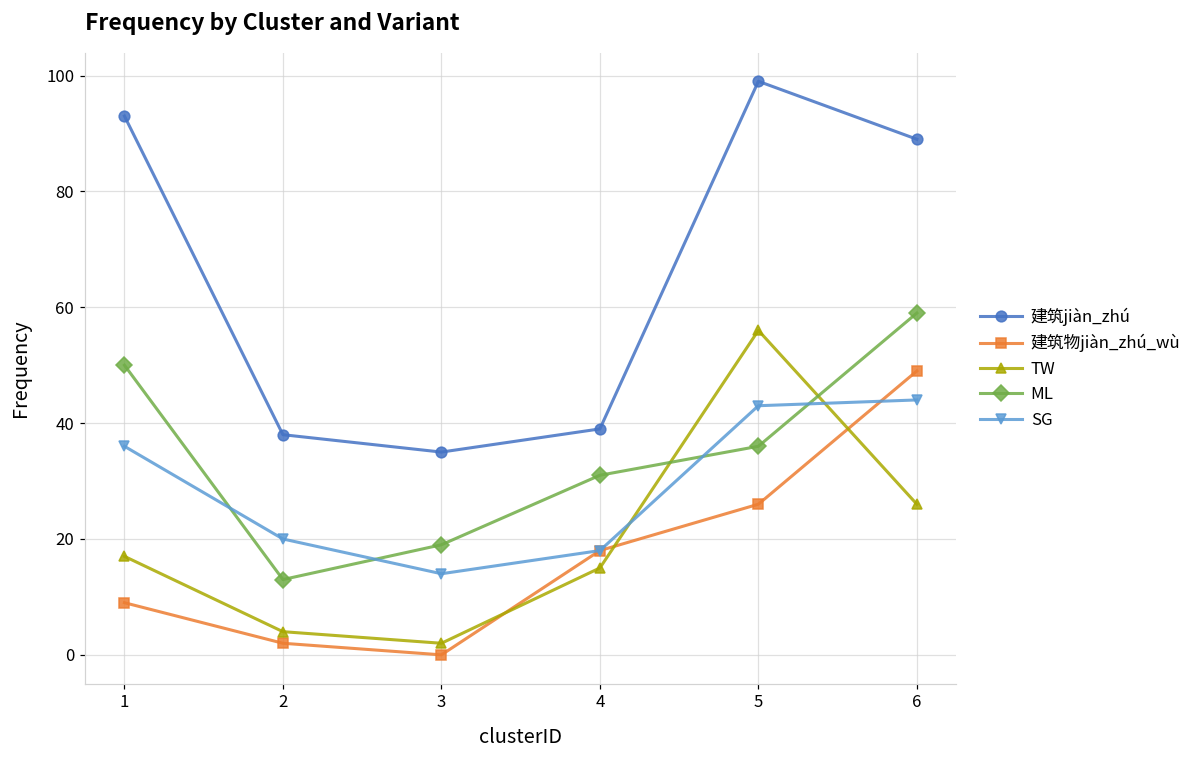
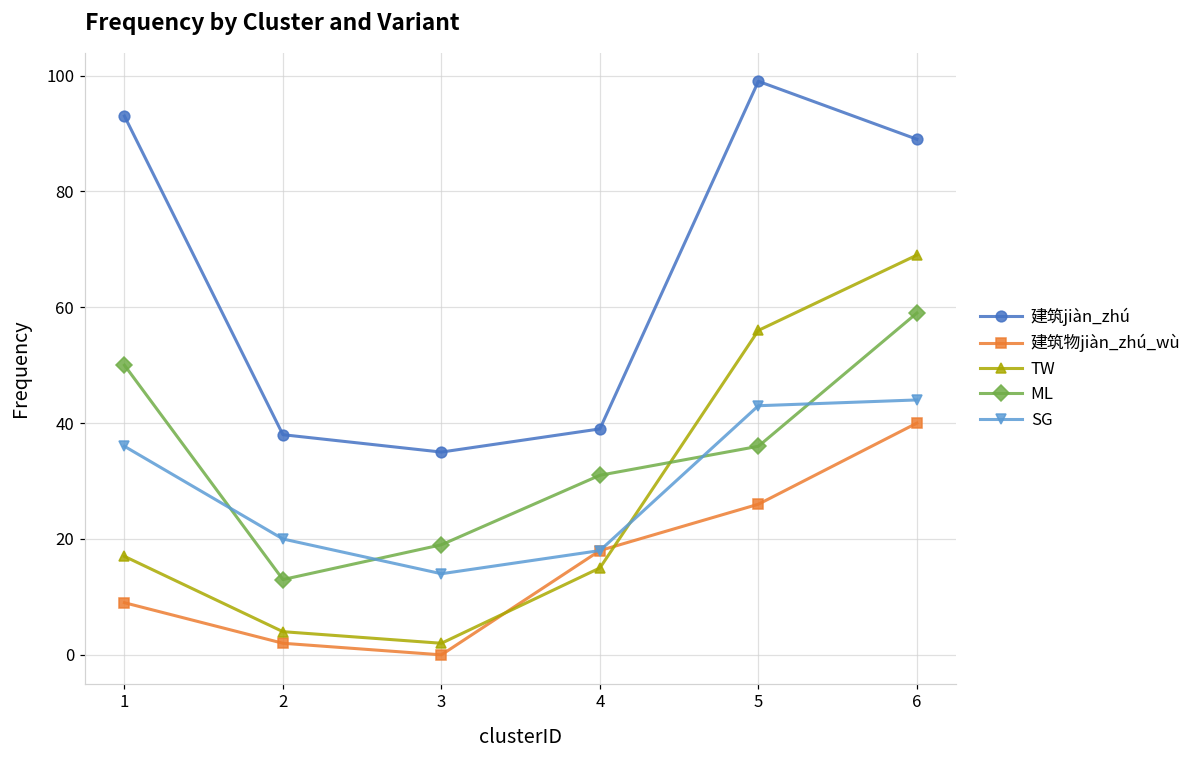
  {
    "建筑物jiàn_zhú_wù": {
      "1": 9,
      "2": 2,
      "3": 0,
      "5": 26,
-     "6": 49
+     "6": 40
    },
    "TW": {
      "1": 17,
      "2": 4,
      "3": 2,
      "4": 15,
      "5": 56,
-     "6": 26
+     "6": 69
    },
    "ML": {
      "1": 50,
      "2": 13,
      "3": 19,
      "4": 31,
      "5": 36,
      "6": 59
    }
  }
